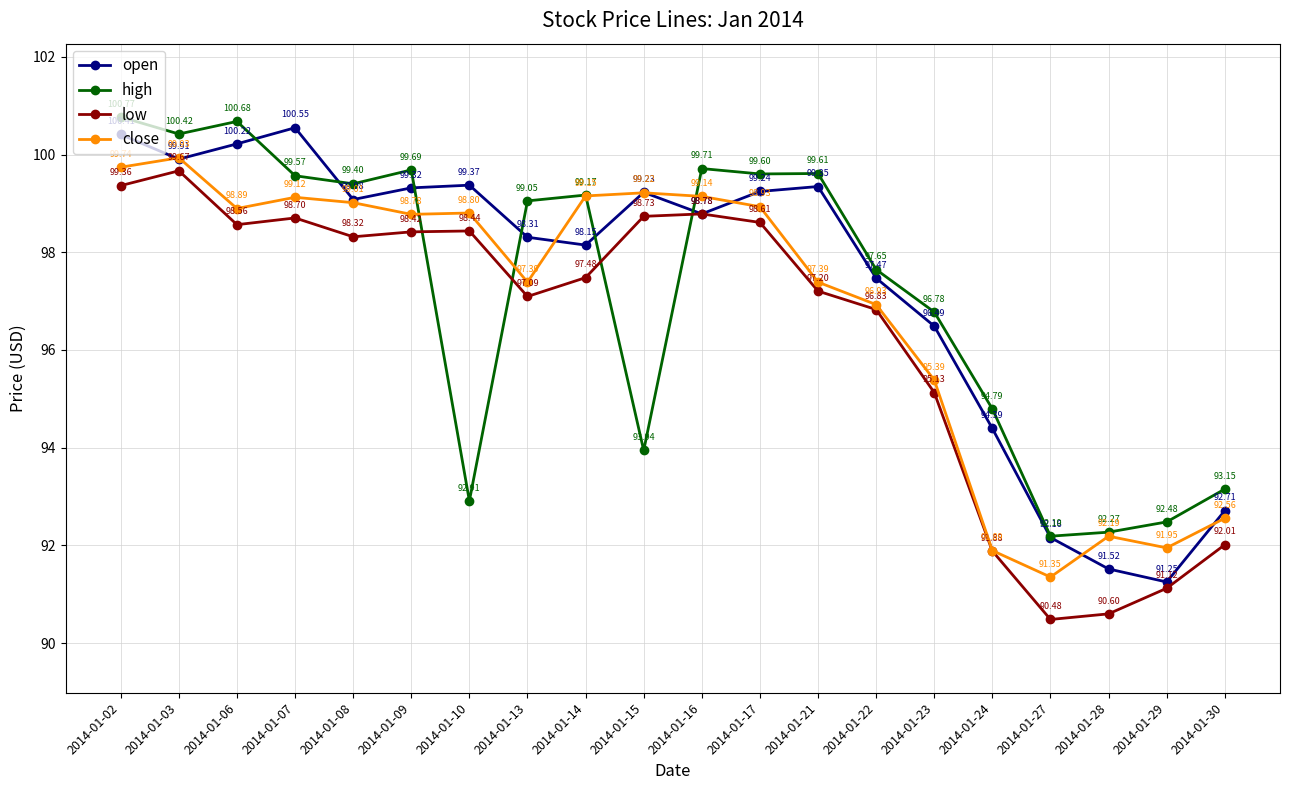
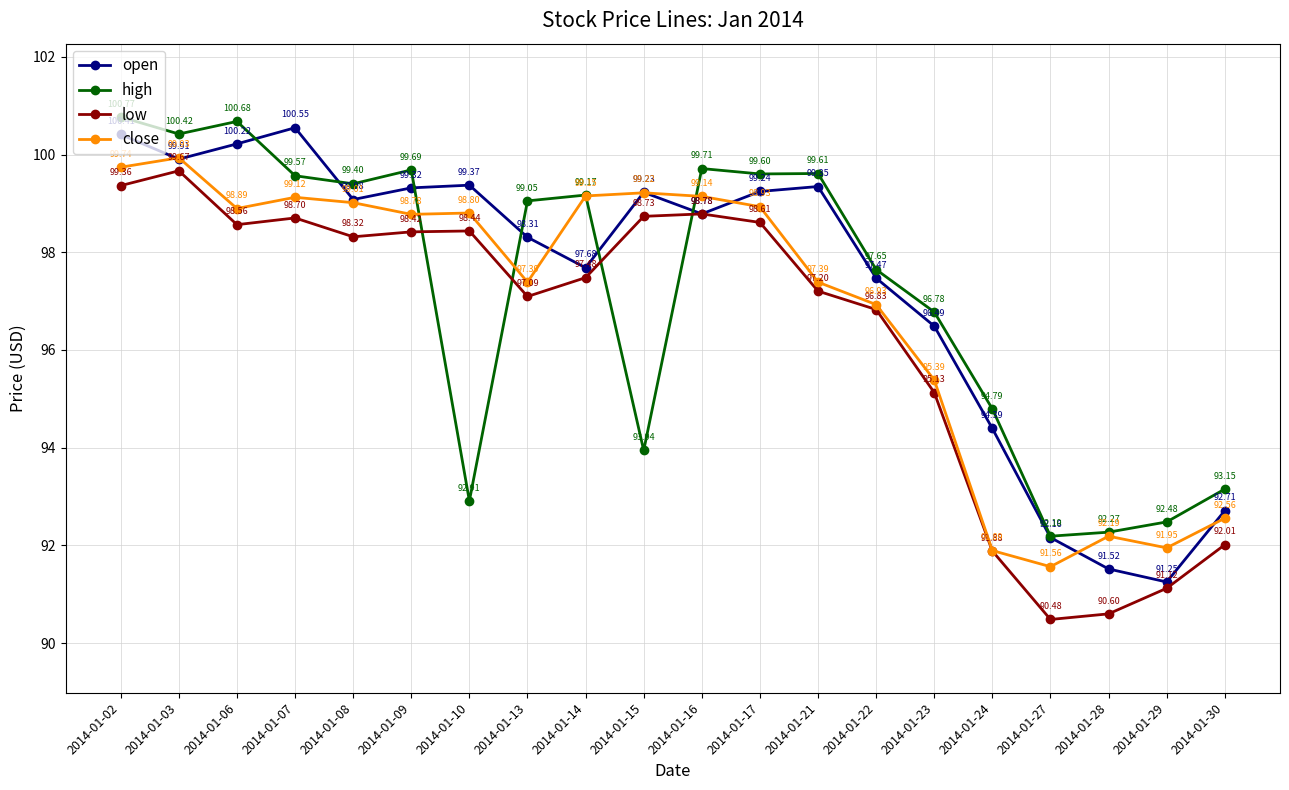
  {
    "open": {
      "2014-01-06": 100.22,
      "2014-01-07": 100.55,
      "2014-01-10": 99.37,
      "2014-01-13": 98.31,
-     "2014-01-14": 98.15,
+     "2014-01-14": 97.68,
      "2014-01-24": 94.39,
      "2014-01-28": 91.52
    },
    "high": {
      "2014-01-06": 100.68,
      "2014-01-07": 99.57,
      "2014-01-08": 99.40,
      "2014-01-09": 99.69,
      "2014-01-10": 92.91,
      "2014-01-13": 99.05,
      "2014-01-15": 93.94,
      "2014-01-16": 99.71,
      "2014-01-17": 99.60,
      "2014-01-21": 99.61,
      "2014-01-22": 97.65,
      "2014-01-23": 96.78,
      "2014-01-24": 94.79,
      "2014-01-29": 92.48,
      "2014-01-30": 93.15
    },
    "low": {
      "2014-01-07": 98.70,
      "2014-01-08": 98.32,
      "2014-01-14": 97.48,
      "2014-01-15": 98.73,
      "2014-01-27": 90.48,
      "2014-01-28": 90.60,
      "2014-01-30": 92.01
    },
    "close": {
      "2014-01-06": 98.89,
      "2014-01-07": 99.12,
      "2014-01-09": 98.78,
      "2014-01-10": 98.80,
      "2014-01-13": 97.39,
      "2014-01-16": 99.14,
      "2014-01-21": 97.39,
      "2014-01-23": 95.39,
-     "2014-01-27": 91.35,
+     "2014-01-27": 91.56,
      "2014-01-29": 91.95
    }
  }
